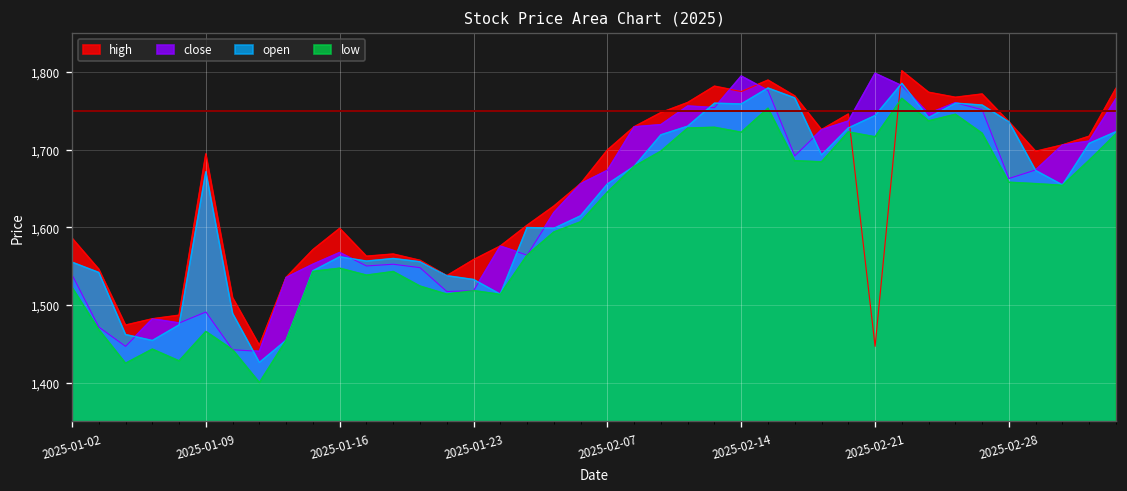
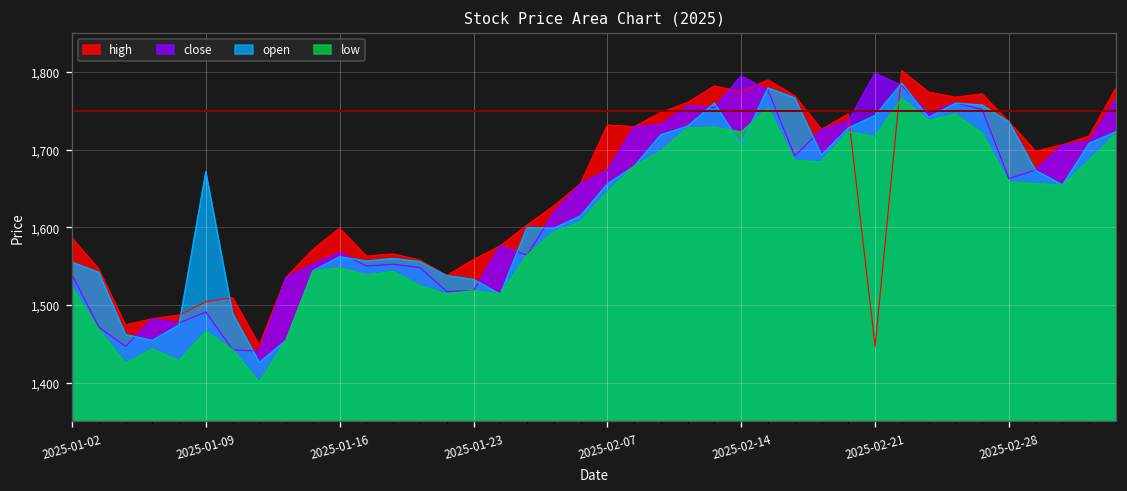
  {
    "high": {
      "2025-01-02": "1,590",
-     "2025-01-09": "1,690",
+     "2025-01-09": "1,500",
      "2025-01-16": "1,600",
      "2025-01-23": "1,560",
-     "2025-02-07": "1,700",
+     "2025-02-07": "1,730",
      "2025-02-14": "1,770",
      "2025-02-21": "1,450"
    },
    "close": {
      "2025-01-02": "1,540",
      "2025-01-09": "1,490",
      "2025-01-16": "1,570",
      "2025-02-07": "1,670",
      "2025-02-14": "1,790",
      "2025-02-21": "1,800",
      "2025-02-28": "1,660"
    },
    "open": {
      "2025-01-02": "1,550",
      "2025-01-09": "1,670",
      "2025-01-16": "1,560",
      "2025-01-23": "1,530",
      "2025-02-07": "1,660",
-     "2025-02-14": "1,760",
+     "2025-02-14": "1,710",
      "2025-02-21": "1,740"
    },
    "low": {
      "2025-01-02": "1,520",
      "2025-01-09": "1,470",
      "2025-01-16": "1,550",
      "2025-02-07": "1,650",
      "2025-02-14": "1,720",
      "2025-02-21": "1,720",
      "2025-02-28": "1,660"
    }
  }
